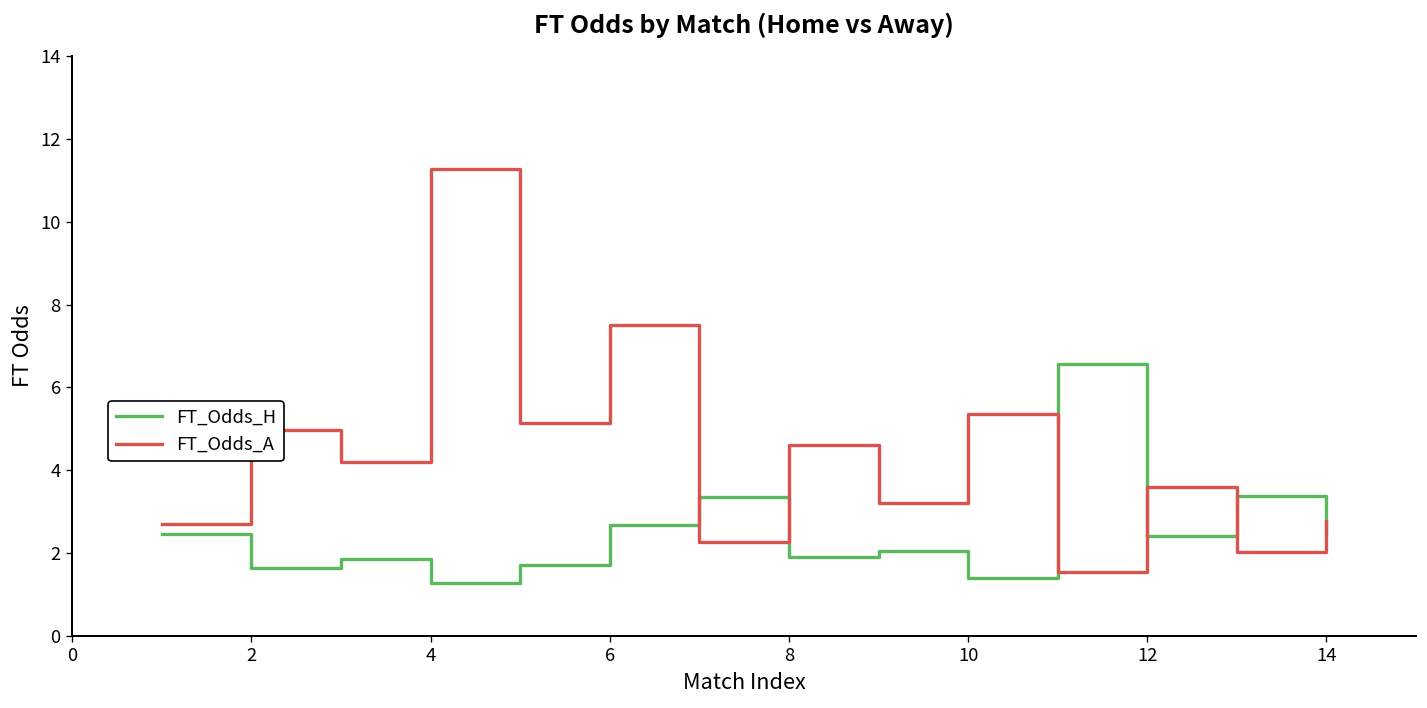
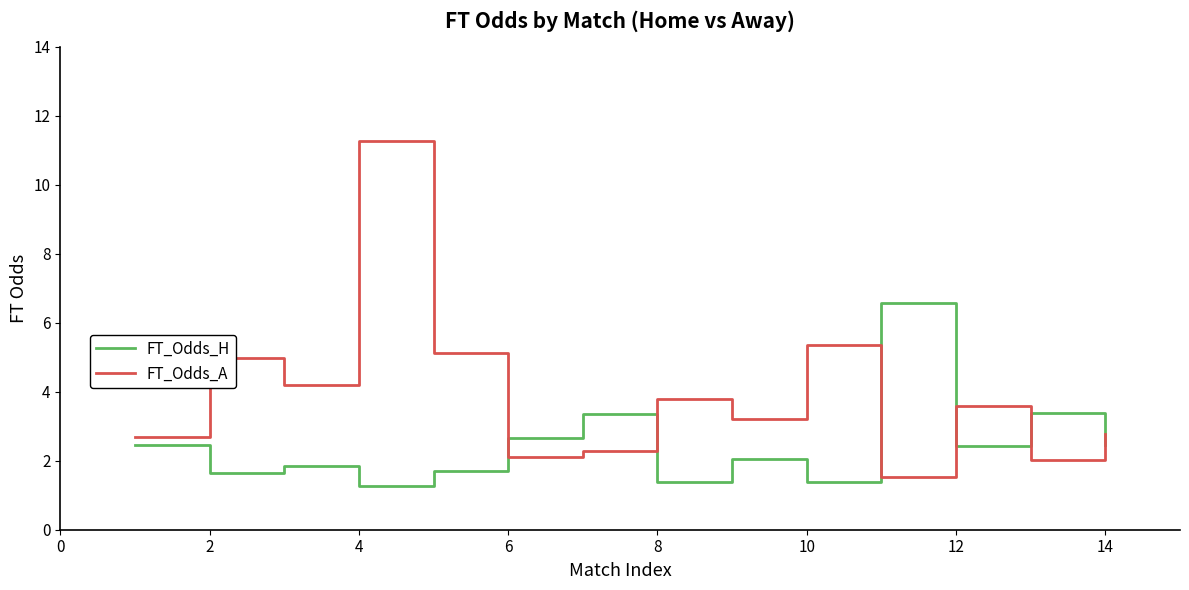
  {
    "FT_Odds_H": {
      "2": 1.6,
      "4": 1.3,
      "6": 2.7,
-     "8": 1.9,
+     "8": 1.4,
      "10": 1.4,
      "12": 2.4,
      "14": 2.5
    },
    "FT_Odds_A": {
      "4": 11.3,
-     "6": 7.5,
-     "8": 4.6,
+     "6": 2.1,
+     "8": 3.8,
      "10": 5.4,
      "12": 3.6,
      "14": 2.8
    }
  }
